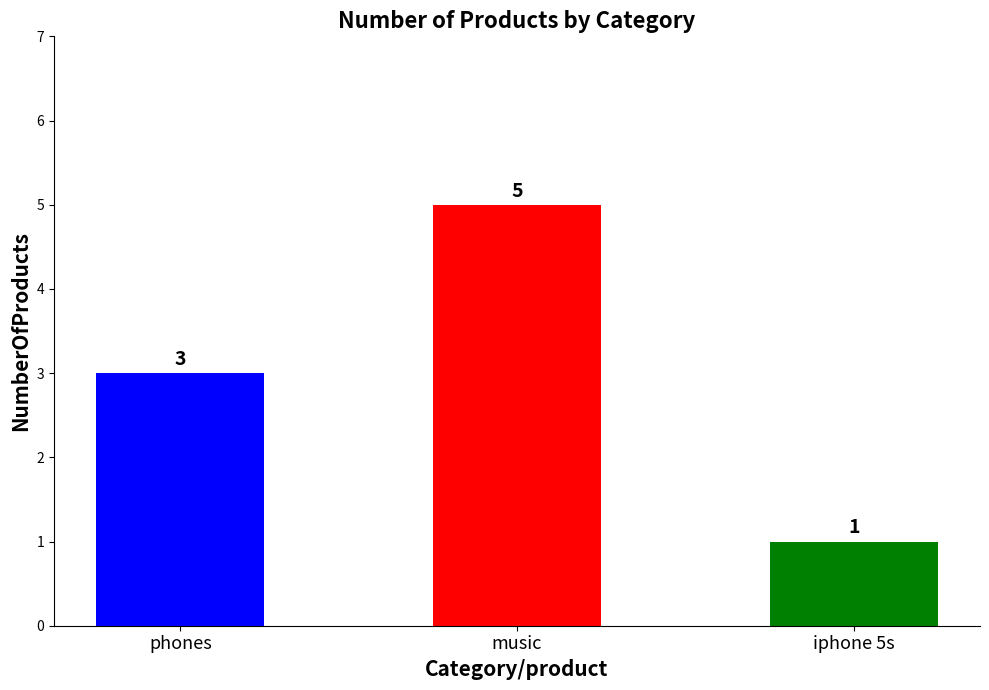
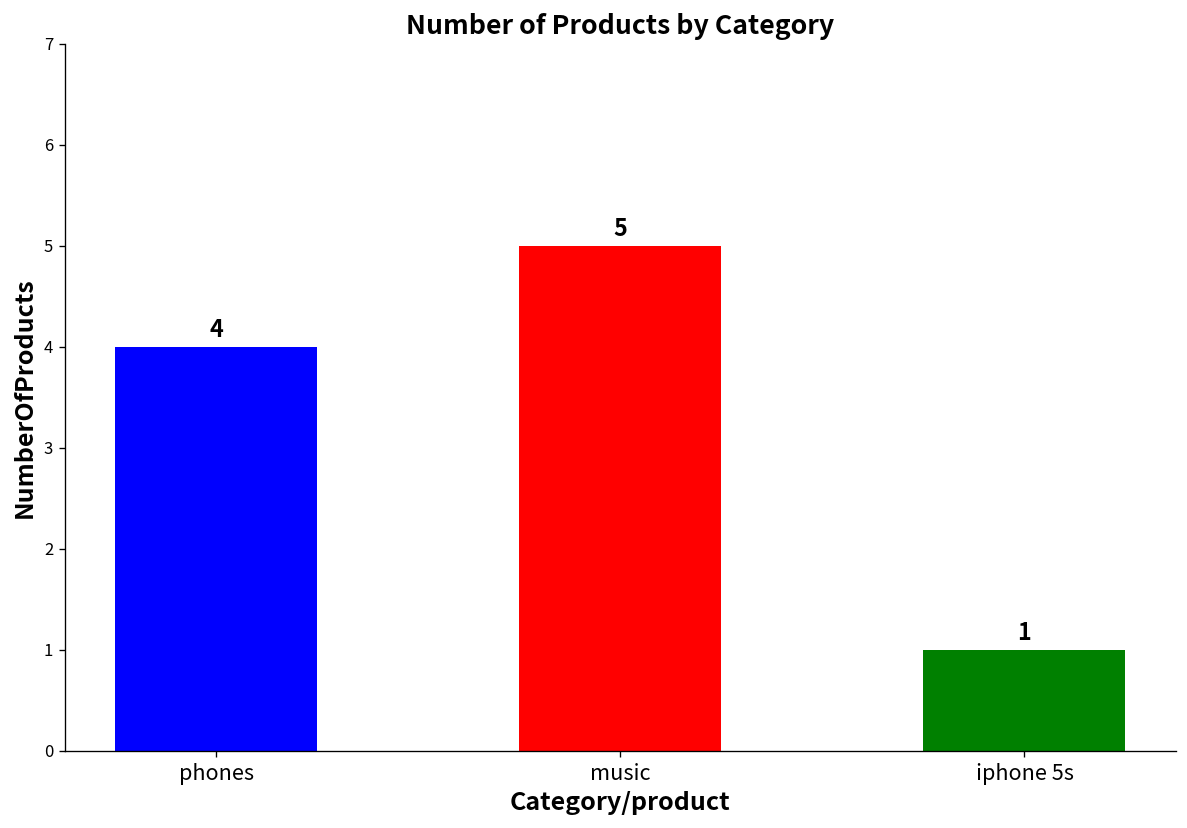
  {
-   "phones": 3,
+   "phones": 4,
    "music": 5,
    "iphone 5s": 1
  }
